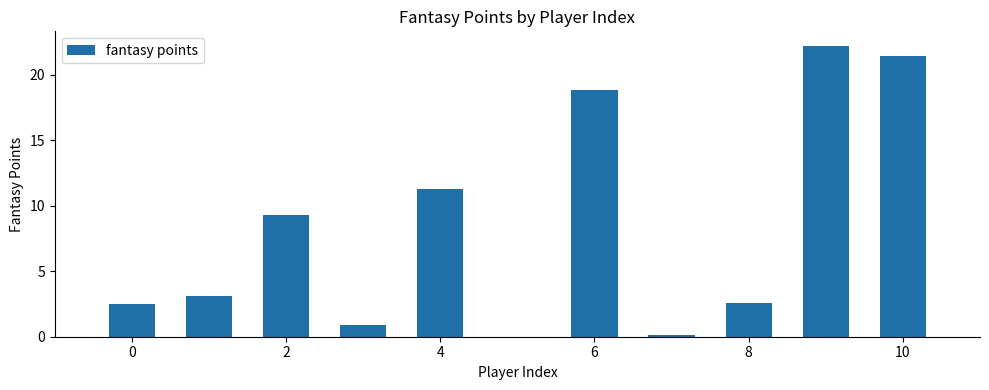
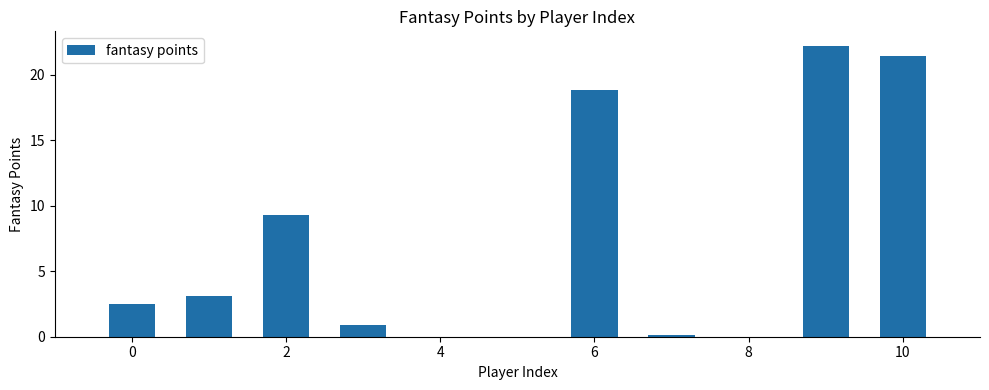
  {
    "0": 2.5,
    "2": 9.3,
-   "4": 11.3,
+   "4": 0.0,
    "6": 18.8,
-   "8": 2.6,
+   "8": 0.0,
    "10": 21.4
  }
